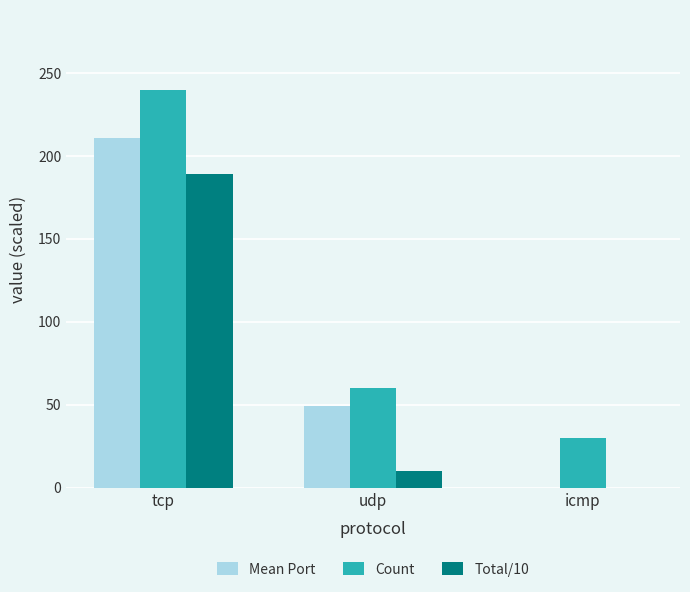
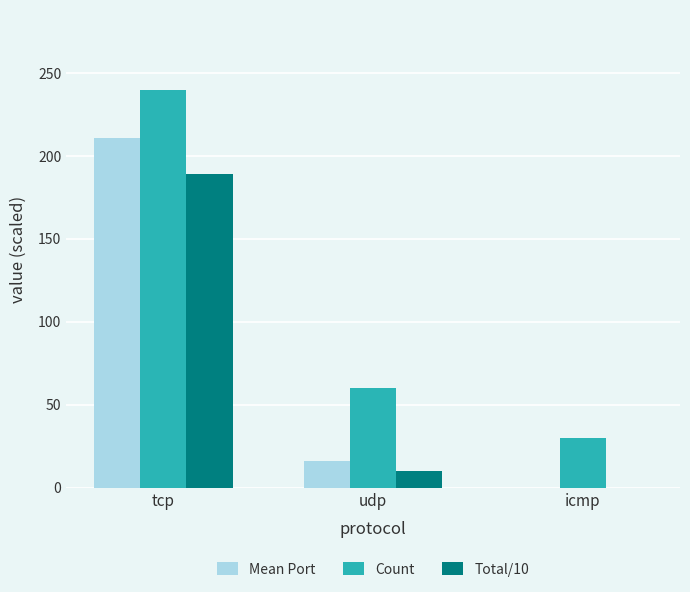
  {
    "Mean Port": {
      "tcp": 211,
-     "udp": 50,
+     "udp": 16,
      "icmp": 0
    },
    "Count": {
      "tcp": 240,
      "udp": 60,
      "icmp": 30
    },
    "Total/10": {
      "tcp": 189,
      "udp": 10,
      "icmp": 0
    }
  }
